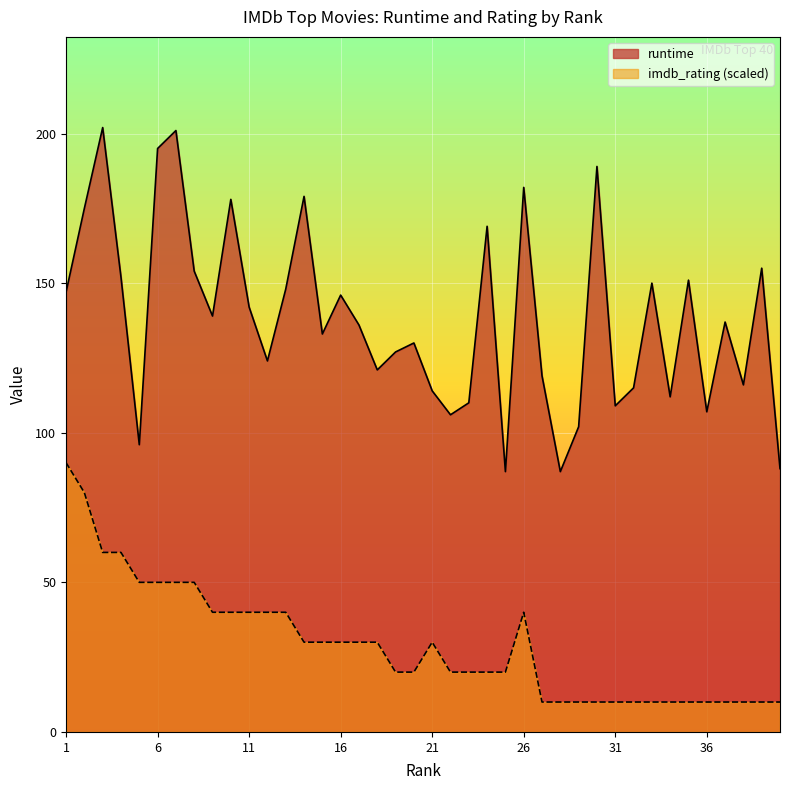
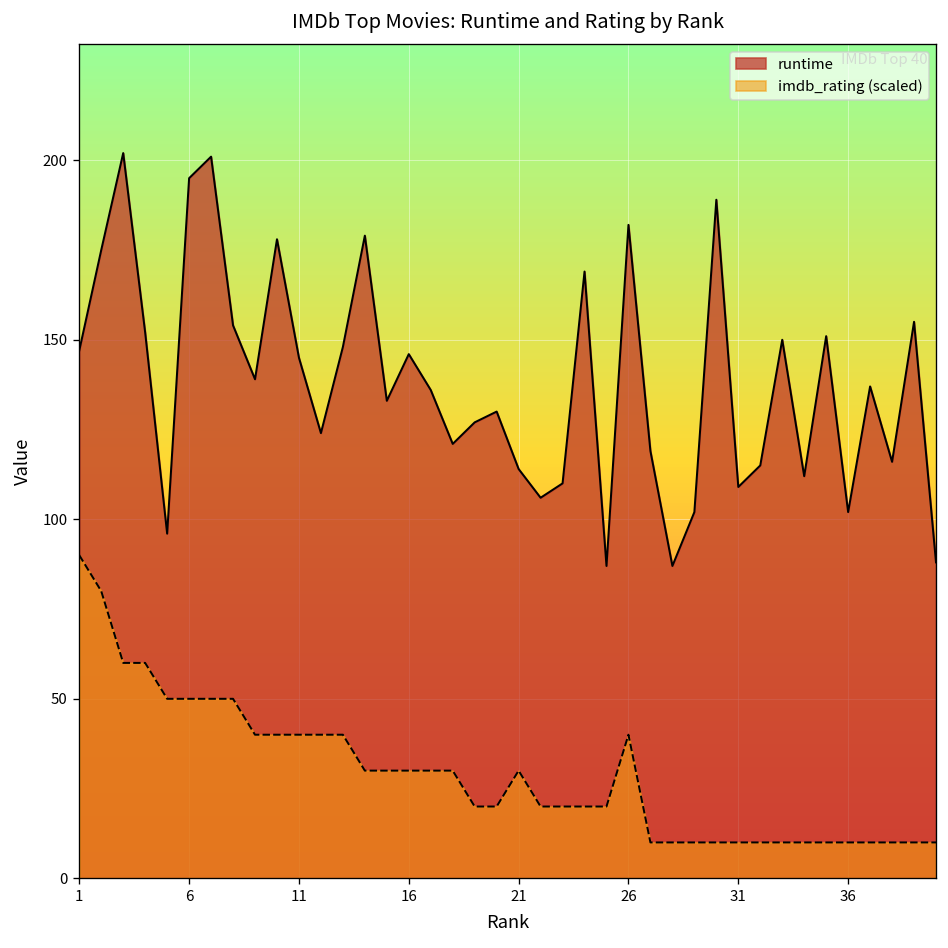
  {
    "runtime": {
      "1": 147,
      "6": 195,
-     "11": 142,
+     "11": 145,
      "16": 146,
      "21": 114,
      "26": 182,
      "31": 109,
-     "36": 107
+     "36": 102
    },
    "imdb_rating (scaled)": {
      "1": 90,
      "6": 50,
      "11": 40,
      "16": 30,
      "21": 30,
      "26": 40,
      "31": 10,
      "36": 10
    }
  }
